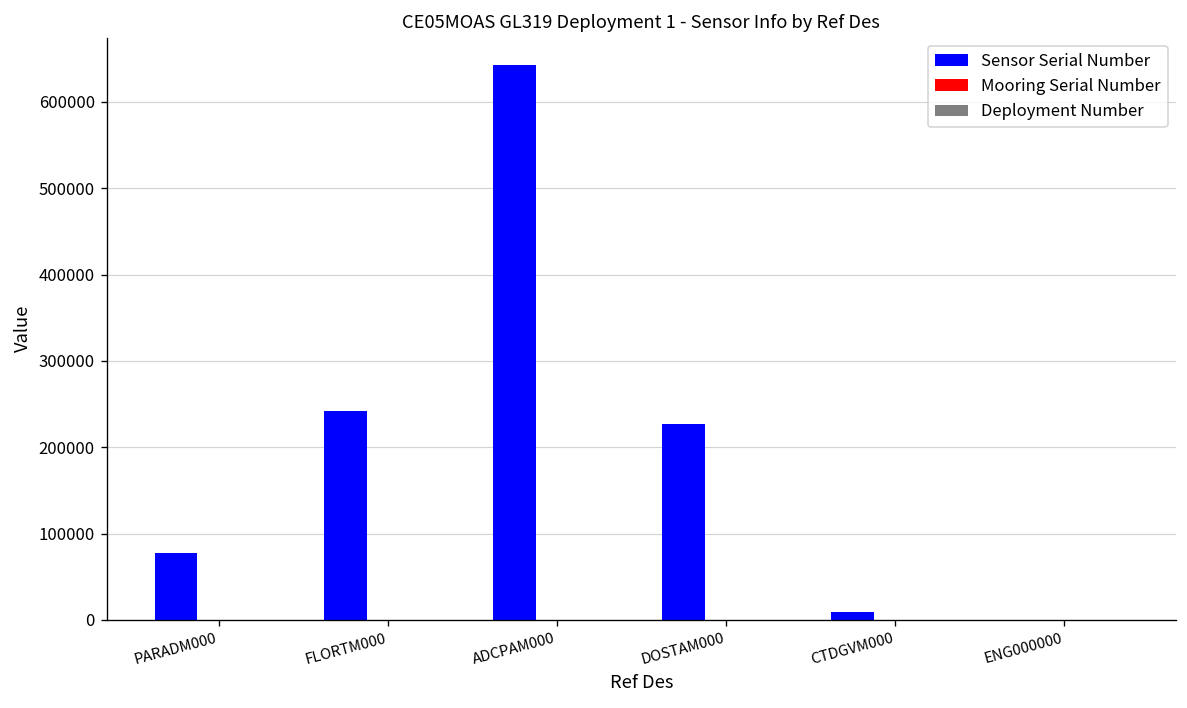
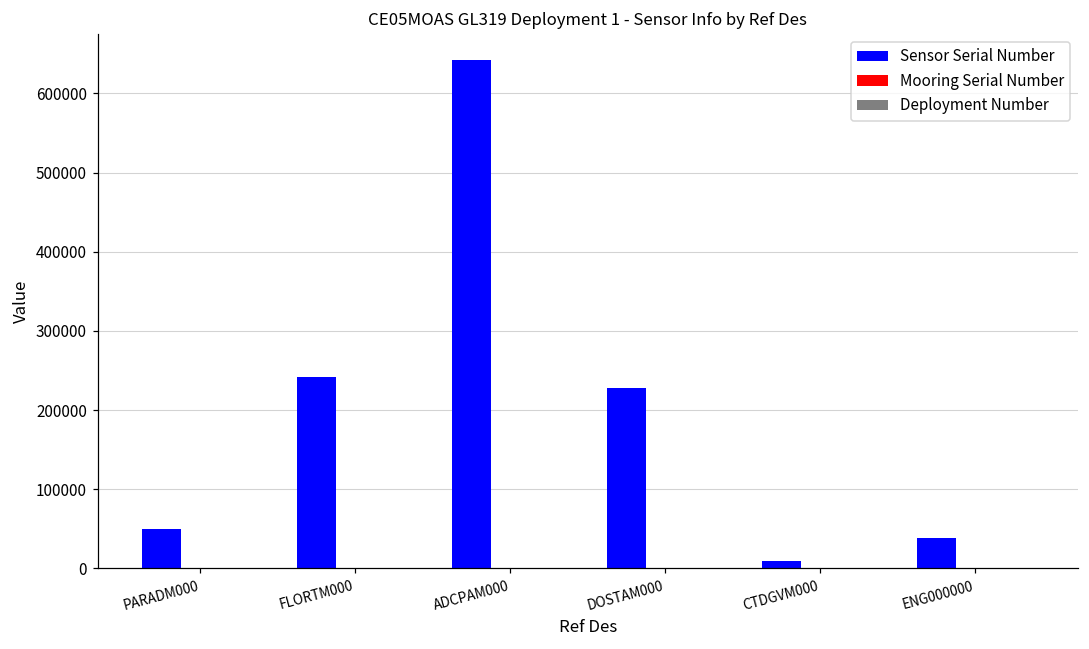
  {
    "Sensor Serial Number": {
-     "PARADM000": 80000,
+     "PARADM000": 50000,
      "FLORTM000": 240000,
      "ADCPAM000": 640000,
      "DOSTAM000": 230000,
      "CTDGVM000": 10000,
-     "ENG000000": 0
+     "ENG000000": 40000
    }
  }
